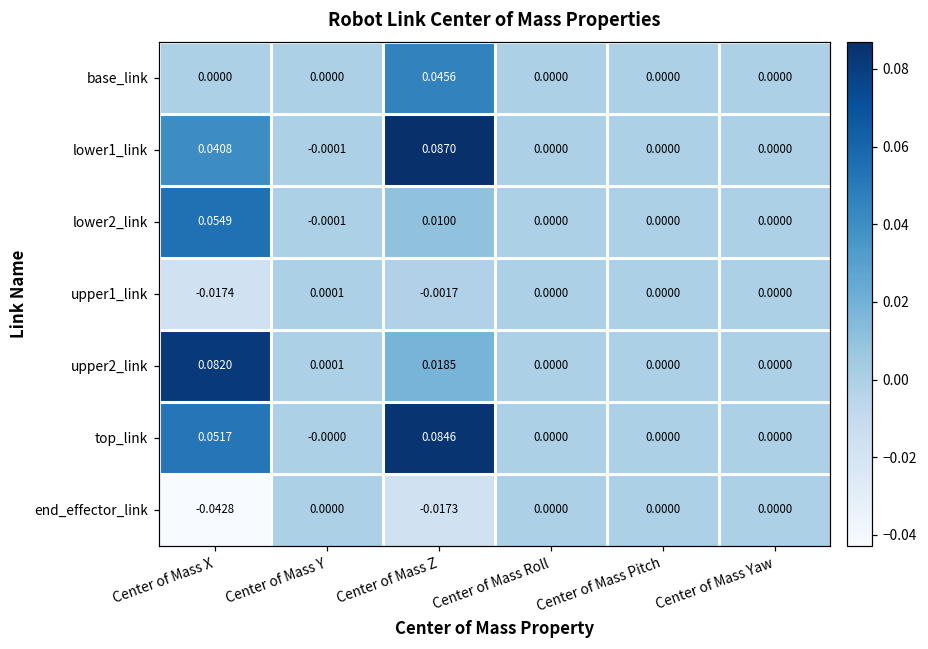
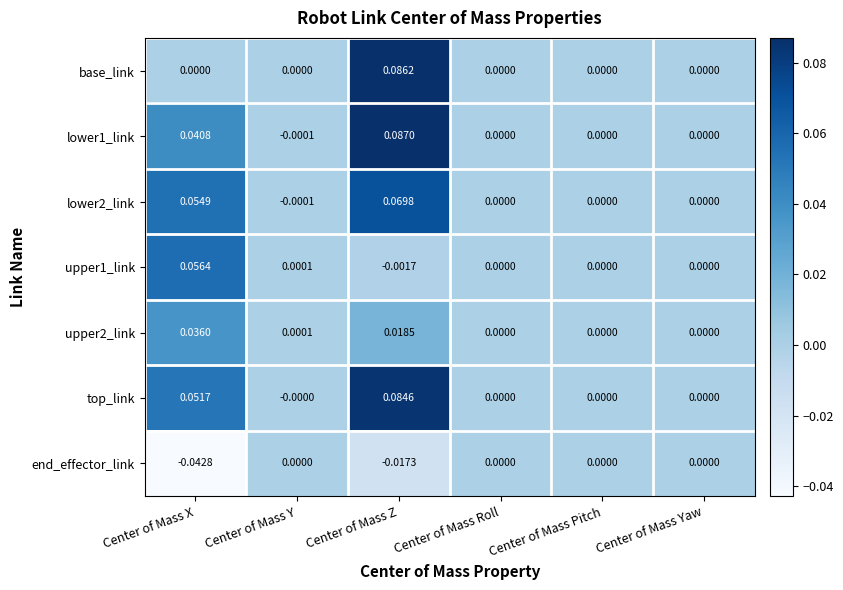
  {
    "base_link": {
      "Center of Mass X": 0.0000,
      "Center of Mass Y": 0.0000,
-     "Center of Mass Z": 0.0456,
+     "Center of Mass Z": 0.0862,
      "Center of Mass Roll": 0.0000,
      "Center of Mass Pitch": 0.0000,
      "Center of Mass Yaw": 0.0000
    },
    "lower1_link": {
      "Center of Mass X": 0.0408,
      "Center of Mass Y": -0.0001,
      "Center of Mass Z": 0.0870,
      "Center of Mass Roll": 0.0000,
      "Center of Mass Pitch": 0.0000,
      "Center of Mass Yaw": 0.0000
    },
    "lower2_link": {
      "Center of Mass X": 0.0549,
      "Center of Mass Y": -0.0001,
-     "Center of Mass Z": 0.0100,
+     "Center of Mass Z": 0.0698,
      "Center of Mass Roll": 0.0000,
      "Center of Mass Pitch": 0.0000,
      "Center of Mass Yaw": 0.0000
    },
    "upper1_link": {
-     "Center of Mass X": -0.0174,
+     "Center of Mass X": 0.0564,
      "Center of Mass Y": 0.0001,
      "Center of Mass Z": -0.0017,
      "Center of Mass Roll": 0.0000,
      "Center of Mass Pitch": 0.0000,
      "Center of Mass Yaw": 0.0000
    },
    "upper2_link": {
-     "Center of Mass X": 0.0820,
+     "Center of Mass X": 0.0360,
      "Center of Mass Y": 0.0001,
      "Center of Mass Z": 0.0185,
      "Center of Mass Roll": 0.0000,
      "Center of Mass Pitch": 0.0000,
      "Center of Mass Yaw": 0.0000
    },
    "top_link": {
      "Center of Mass X": 0.0517,
      "Center of Mass Y": -0.0000,
      "Center of Mass Z": 0.0846,
      "Center of Mass Roll": 0.0000,
      "Center of Mass Pitch": 0.0000,
      "Center of Mass Yaw": 0.0000
    },
    "end_effector_link": {
      "Center of Mass X": -0.0428,
      "Center of Mass Y": 0.0000,
      "Center of Mass Z": -0.0173,
      "Center of Mass Roll": 0.0000,
      "Center of Mass Pitch": 0.0000,
      "Center of Mass Yaw": 0.0000
    }
  }
